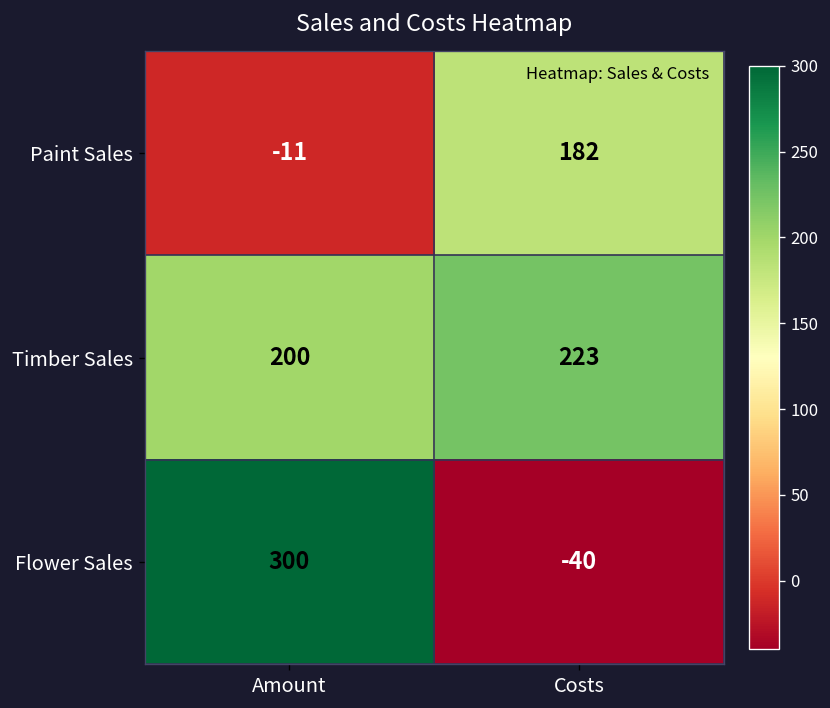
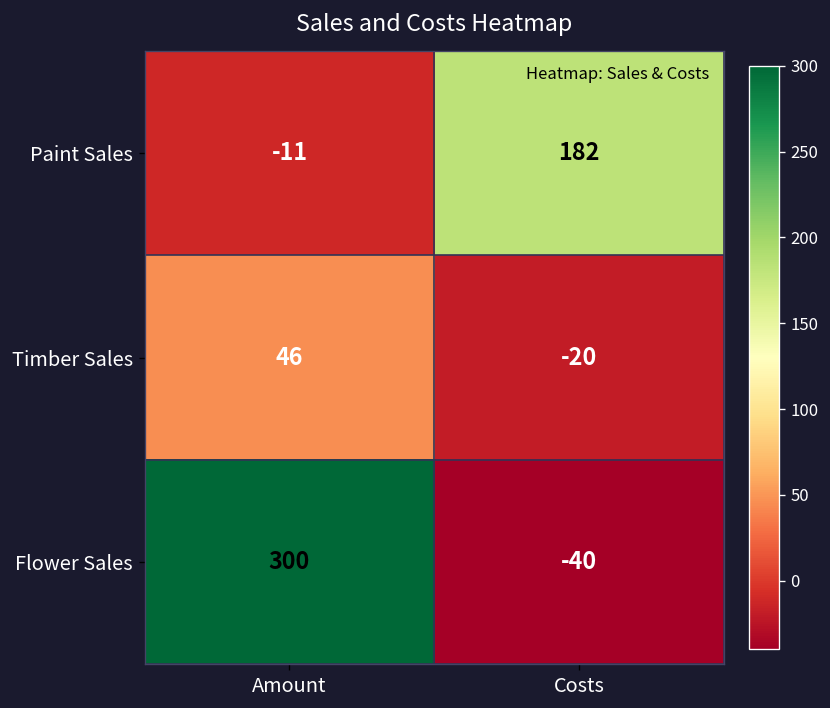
  {
    "Paint Sales": {
      "Amount": -11,
      "Costs": 182
    },
    "Timber Sales": {
-     "Amount": 200,
-     "Costs": 223
+     "Amount": 46,
+     "Costs": -20
    },
    "Flower Sales": {
      "Amount": 300,
      "Costs": -40
    }
  }
